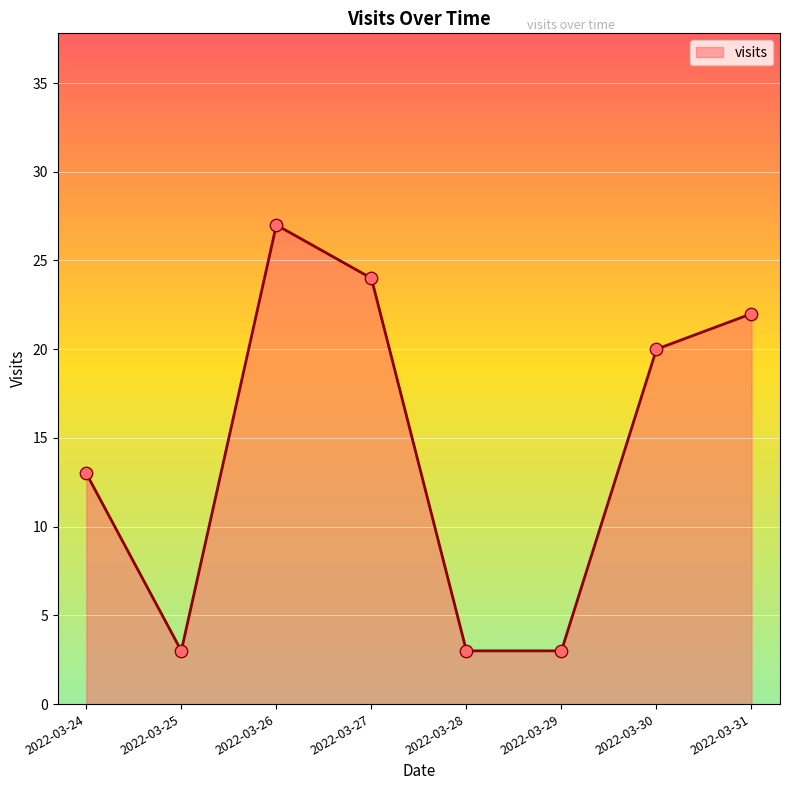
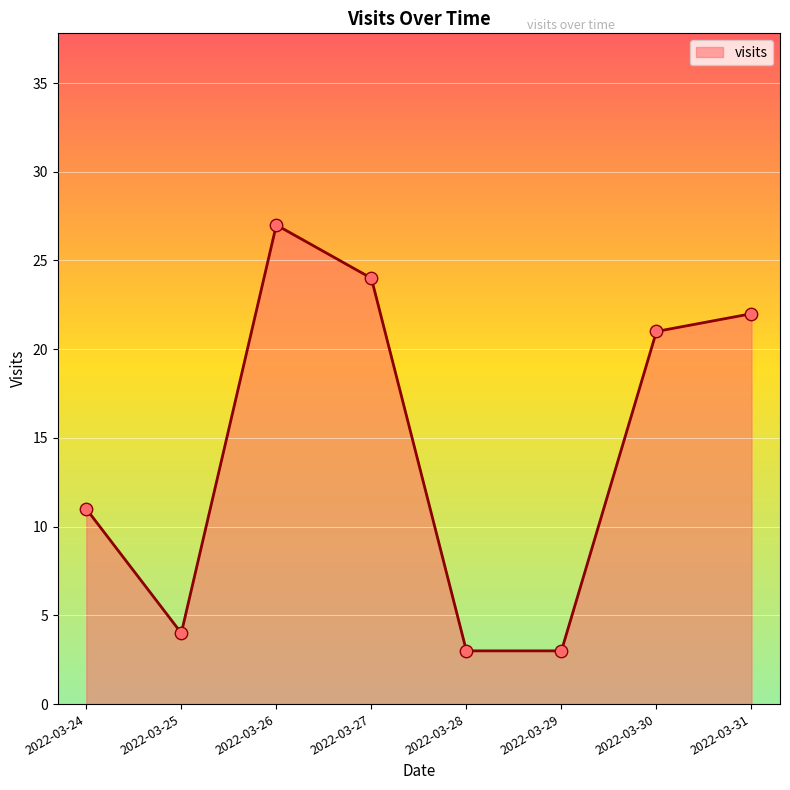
  {
-   "2022-03-24": 13,
-   "2022-03-25": 3,
+   "2022-03-24": 11,
+   "2022-03-25": 4,
    "2022-03-26": 27,
    "2022-03-27": 24,
    "2022-03-28": 3,
    "2022-03-29": 3,
-   "2022-03-30": 20,
+   "2022-03-30": 21,
    "2022-03-31": 22
  }
